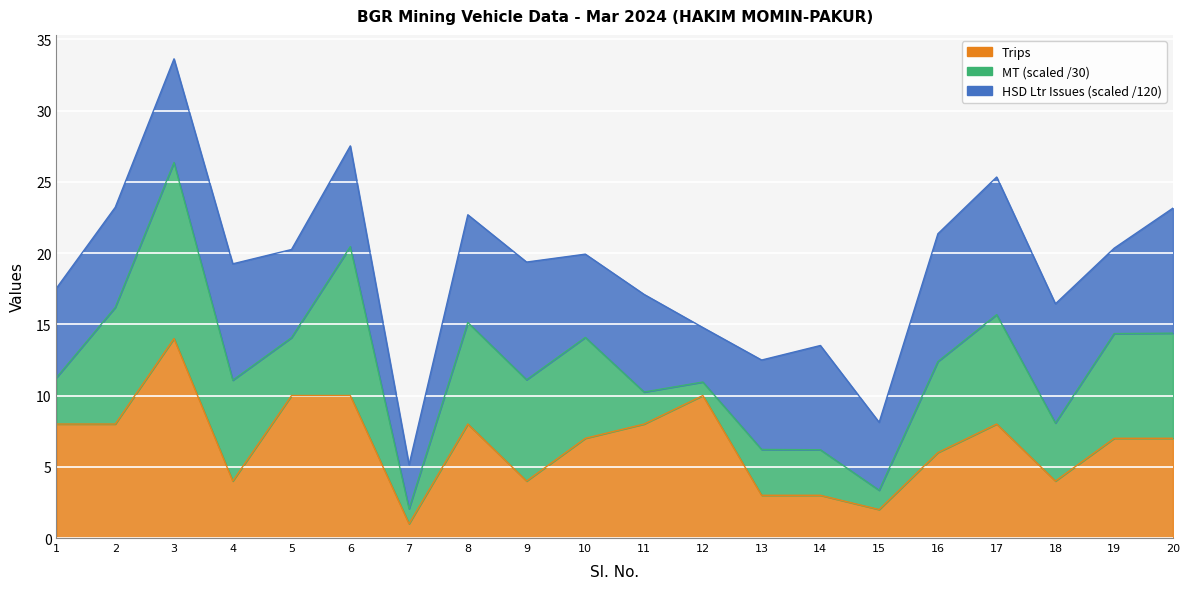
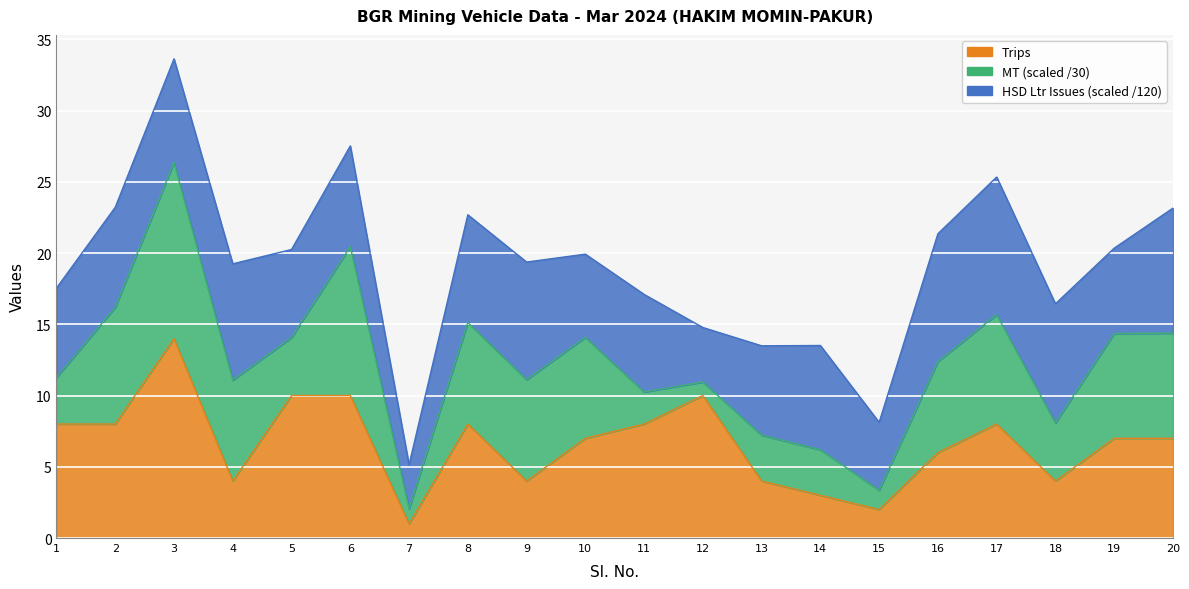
  {
    "Trips": {
      "1": 8,
      "2": 8,
      "3": 14,
      "4": 4,
      "5": 10,
      "6": 10,
      "7": 1,
      "8": 8,
      "9": 4,
      "10": 7,
      "11": 8,
      "12": 10,
-     "13": 3,
+     "13": 4,
      "14": 3,
      "15": 2,
      "16": 6,
      "17": 8,
      "18": 4,
      "19": 7,
      "20": 7
    },
    "MT (scaled /30)": {
      "1": 3.3,
      "2": 8.2,
      "3": 12.4,
      "4": 7,
      "5": 4,
      "6": 10.5,
      "7": 1,
      "8": 7,
      "9": 7,
      "10": 7,
      "11": 2.2,
      "12": 1,
      "13": 3.2,
      "14": 3.2,
      "15": 1.4,
      "16": 6.4,
      "17": 7.7,
      "18": 4,
      "19": 7.3,
      "20": 7.4
    },
    "HSD Ltr Issues (scaled /120)": {
      "1": 6.3,
      "2": 7,
      "3": 7.3,
      "4": 8,
      "5": 6.2,
      "6": 7,
      "7": 3,
      "8": 7.6,
      "9": 8.3,
      "10": 6,
      "11": 7,
      "12": 4,
      "13": 6.3,
      "14": 7.3,
      "15": 4.8,
      "16": 9,
      "17": 9.7,
      "18": 8.4,
      "19": 6,
      "20": 8.8
    }
  }
